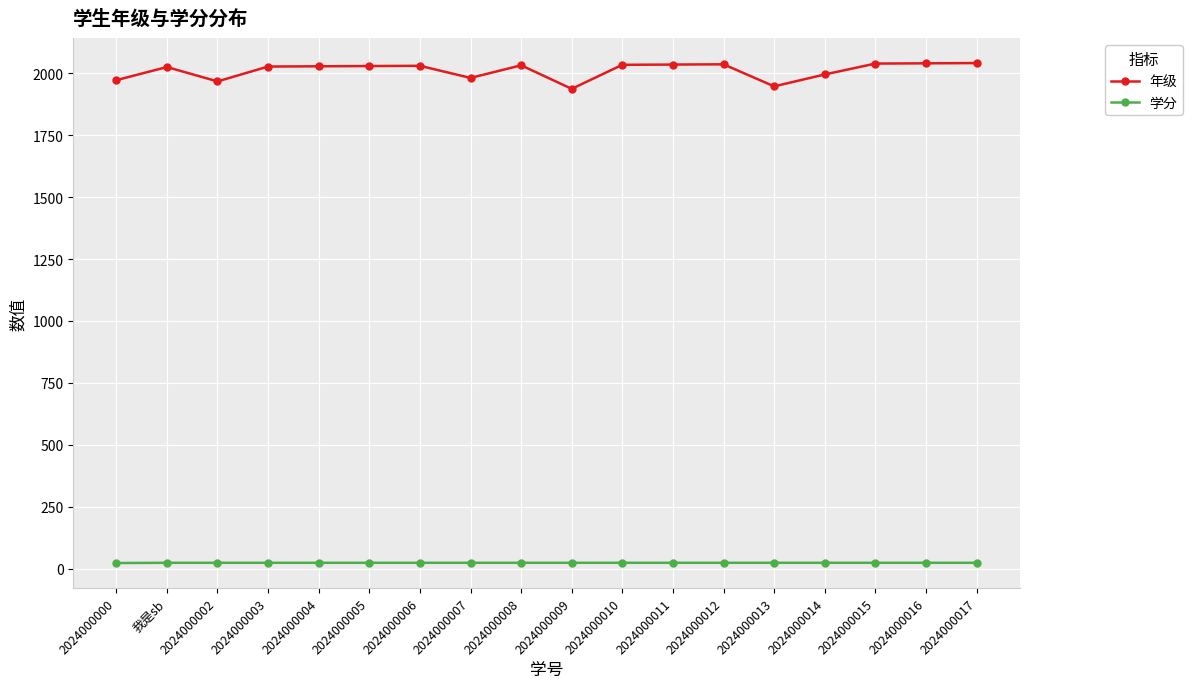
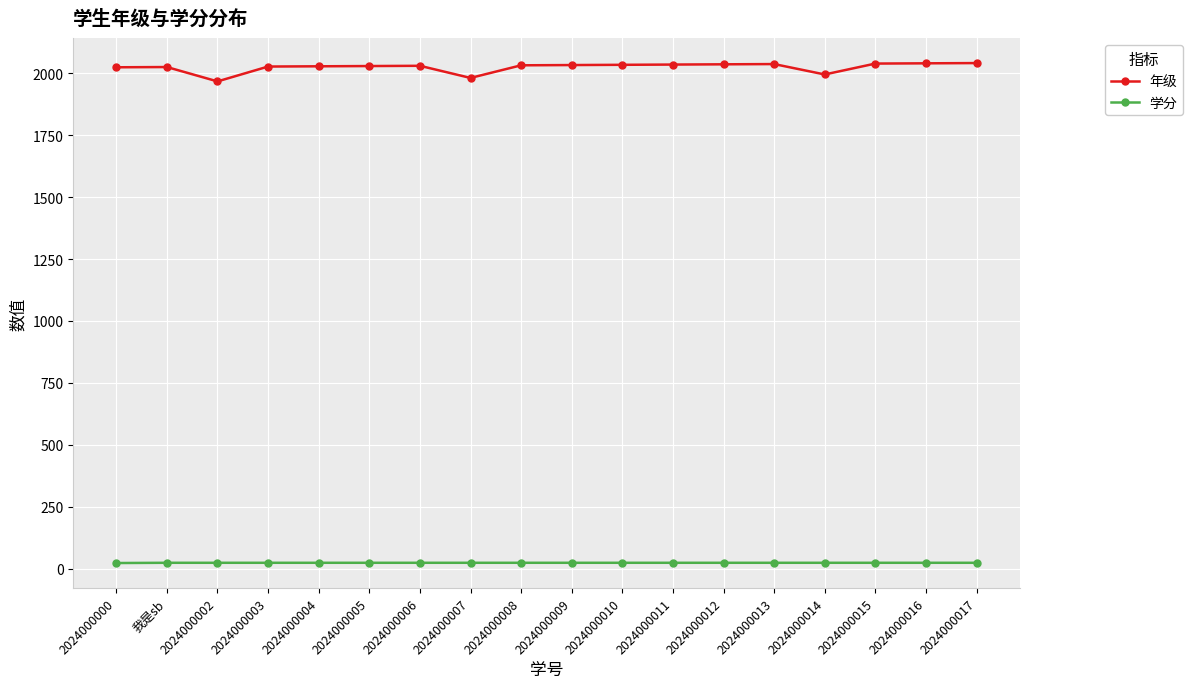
  {
    "年级": {
-     "2024000000": 1970,
+     "2024000000": 2020,
      "我是sb": 2030,
      "2024000002": 1970,
      "2024000003": 2030,
      "2024000004": 2030,
      "2024000005": 2030,
      "2024000006": 2030,
      "2024000007": 1980,
      "2024000008": 2030,
-     "2024000009": 1940,
+     "2024000009": 2030,
      "2024000010": 2030,
      "2024000011": 2040,
      "2024000012": 2040,
-     "2024000013": 1950,
+     "2024000013": 2040,
      "2024000014": 2000,
      "2024000015": 2040,
      "2024000016": 2040,
      "2024000017": 2040
    },
    "学分": {
      "2024000000": 20,
      "我是sb": 20,
      "2024000002": 20,
      "2024000003": 20,
      "2024000004": 20,
      "2024000005": 20,
      "2024000006": 20,
      "2024000007": 20,
      "2024000008": 20,
      "2024000009": 20,
      "2024000010": 20,
      "2024000011": 20,
      "2024000012": 20,
      "2024000013": 20,
      "2024000014": 20,
      "2024000015": 20,
      "2024000016": 20,
      "2024000017": 20
    }
  }
